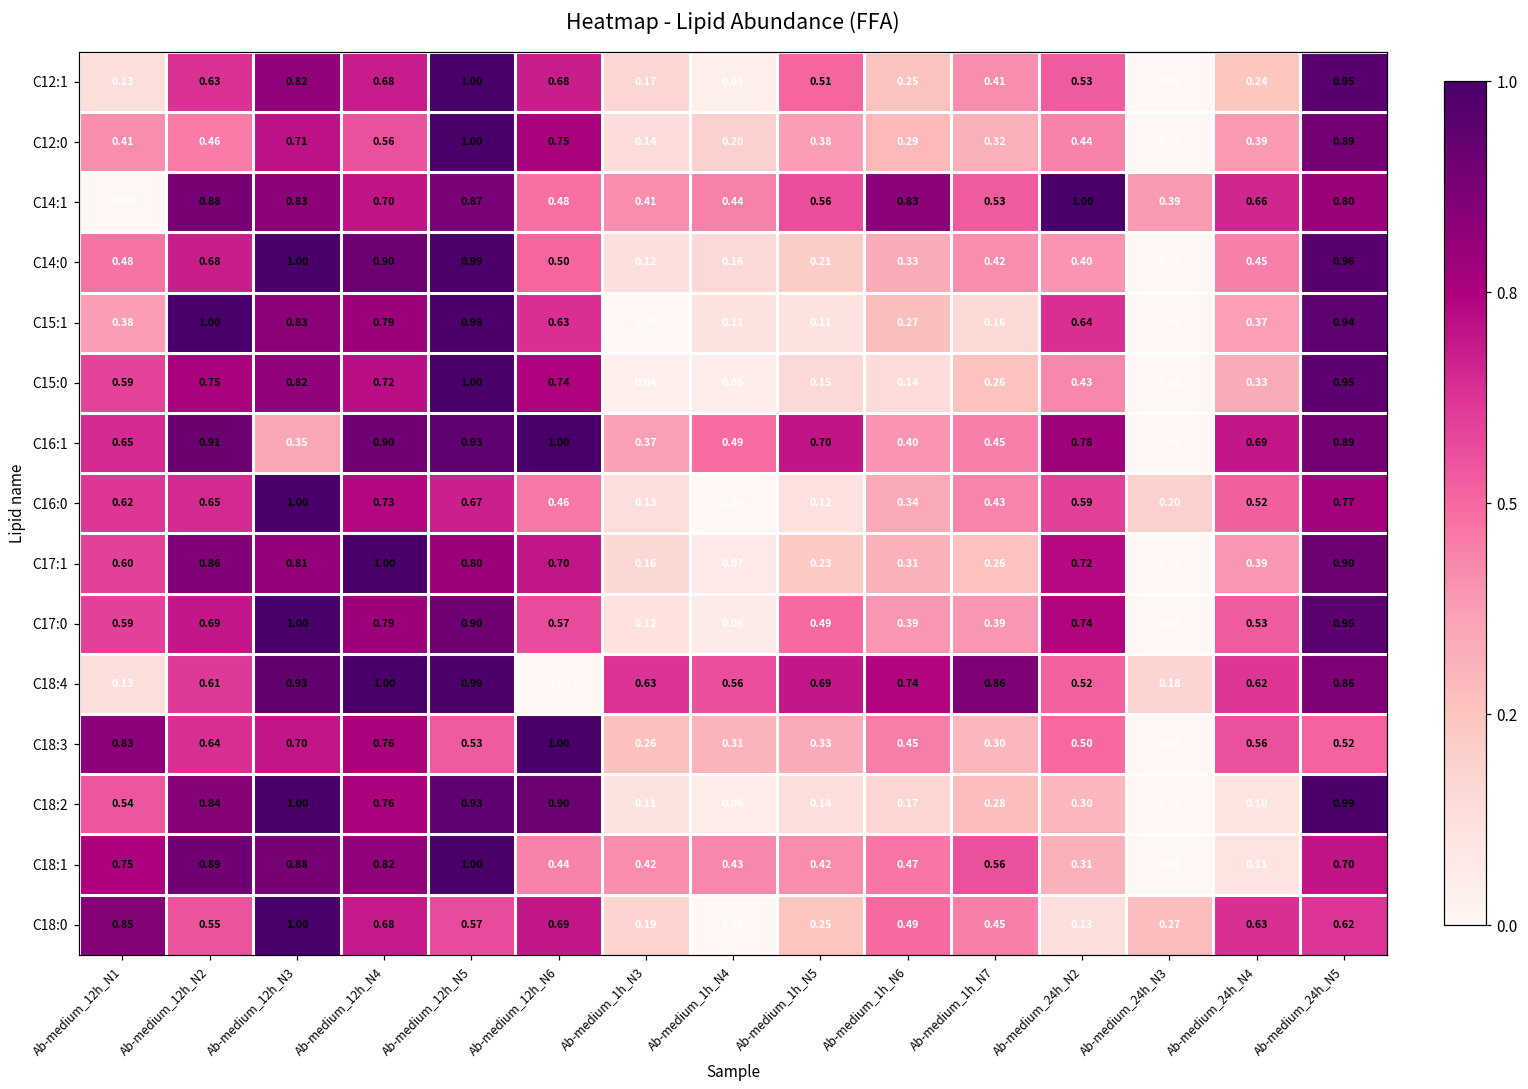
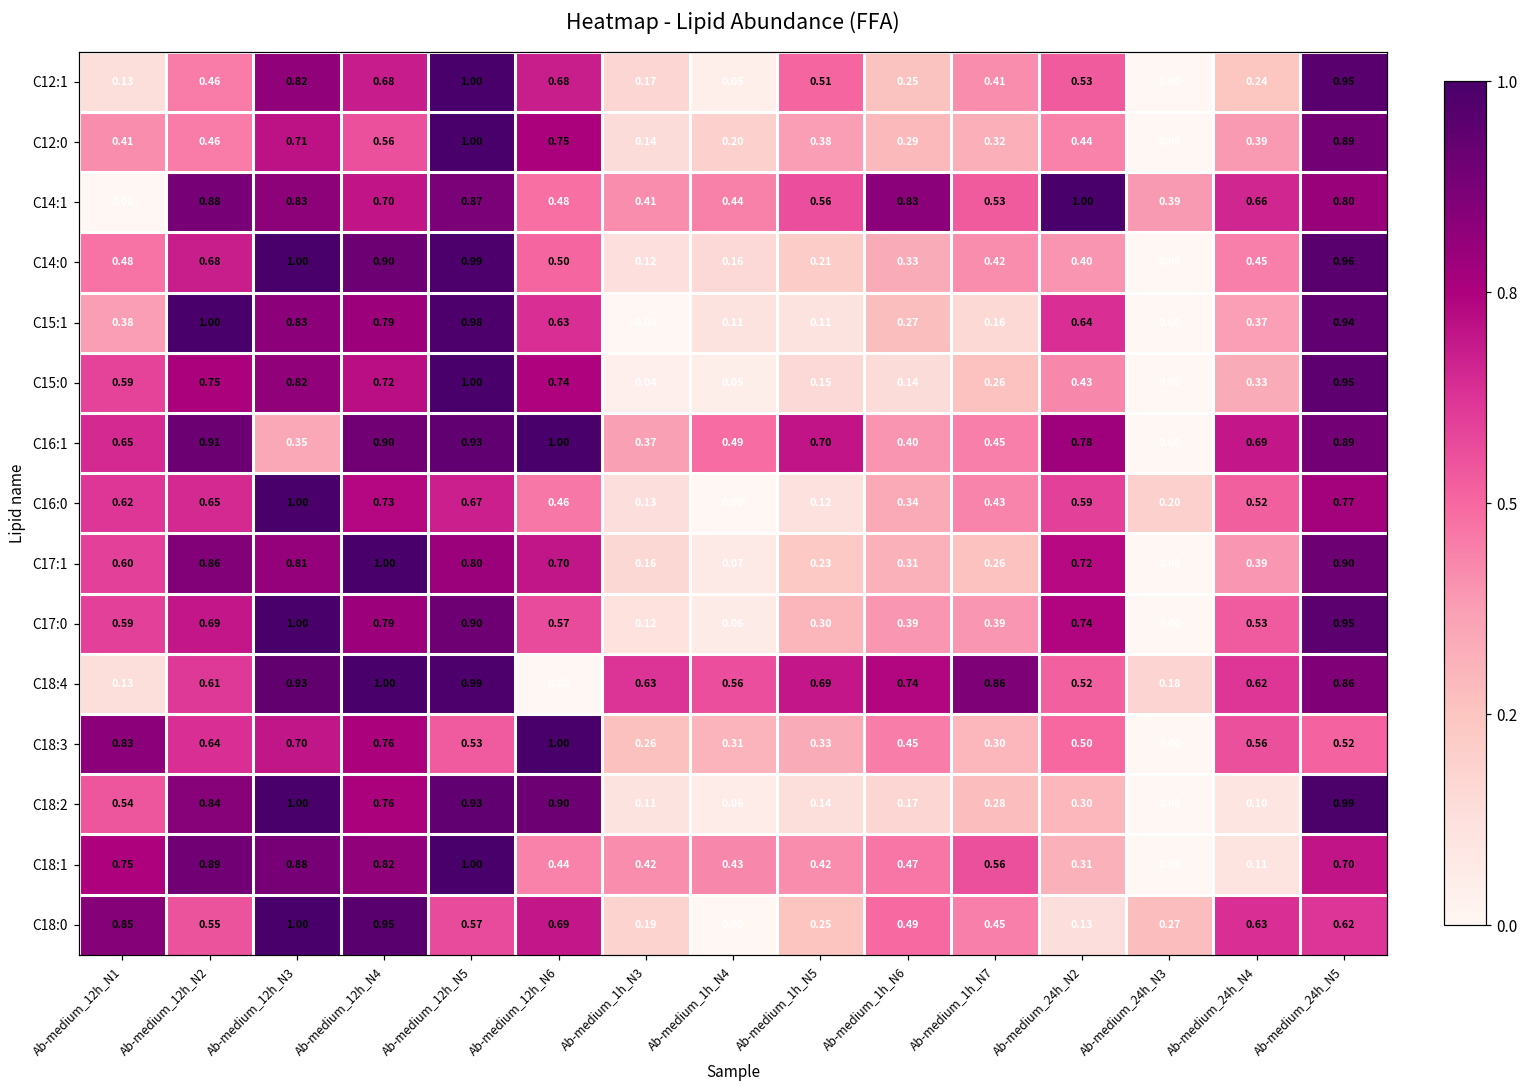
  {
    "C12:1": {
-     "Ab-medium_12h_N2": 0.63,
+     "Ab-medium_12h_N2": 0.46,
      "Ab-medium_12h_N3": 0.82,
      "Ab-medium_12h_N4": 0.68,
      "Ab-medium_12h_N5": 1.00,
      "Ab-medium_12h_N6": 0.68,
      "Ab-medium_1h_N5": 0.51,
      "Ab-medium_1h_N6": 0.25,
      "Ab-medium_1h_N7": 0.41,
      "Ab-medium_24h_N2": 0.53,
      "Ab-medium_24h_N4": 0.24,
      "Ab-medium_24h_N5": 0.95
    },
    "C12:0": {
      "Ab-medium_12h_N1": 0.41,
      "Ab-medium_12h_N2": 0.46,
      "Ab-medium_12h_N3": 0.71,
      "Ab-medium_12h_N4": 0.56,
      "Ab-medium_12h_N5": 1.00,
      "Ab-medium_12h_N6": 0.75,
      "Ab-medium_1h_N4": 0.20,
      "Ab-medium_1h_N5": 0.38,
      "Ab-medium_1h_N6": 0.29,
      "Ab-medium_1h_N7": 0.32,
      "Ab-medium_24h_N2": 0.44,
      "Ab-medium_24h_N4": 0.39,
      "Ab-medium_24h_N5": 0.89
    },
    "C14:1": {
      "Ab-medium_12h_N2": 0.88,
      "Ab-medium_12h_N3": 0.83,
      "Ab-medium_12h_N4": 0.70,
      "Ab-medium_12h_N5": 0.87,
      "Ab-medium_12h_N6": 0.48,
      "Ab-medium_1h_N3": 0.41,
      "Ab-medium_1h_N4": 0.44,
      "Ab-medium_1h_N5": 0.56,
      "Ab-medium_1h_N6": 0.83,
      "Ab-medium_1h_N7": 0.53,
      "Ab-medium_24h_N2": 1.00,
      "Ab-medium_24h_N3": 0.39,
      "Ab-medium_24h_N4": 0.66,
      "Ab-medium_24h_N5": 0.80
    },
    "C14:0": {
      "Ab-medium_12h_N1": 0.48,
      "Ab-medium_12h_N2": 0.68,
      "Ab-medium_12h_N3": 1.00,
      "Ab-medium_12h_N4": 0.90,
      "Ab-medium_12h_N5": 0.99,
      "Ab-medium_12h_N6": 0.50,
      "Ab-medium_1h_N5": 0.21,
      "Ab-medium_1h_N6": 0.33,
      "Ab-medium_1h_N7": 0.42,
      "Ab-medium_24h_N2": 0.40,
      "Ab-medium_24h_N4": 0.45,
      "Ab-medium_24h_N5": 0.96
    },
    "C15:1": {
      "Ab-medium_12h_N1": 0.38,
      "Ab-medium_12h_N2": 1.00,
      "Ab-medium_12h_N3": 0.83,
      "Ab-medium_12h_N4": 0.79,
      "Ab-medium_12h_N5": 0.98,
      "Ab-medium_12h_N6": 0.63,
      "Ab-medium_1h_N6": 0.27,
      "Ab-medium_24h_N2": 0.64,
      "Ab-medium_24h_N4": 0.37,
      "Ab-medium_24h_N5": 0.94
    },
    "C15:0": {
      "Ab-medium_12h_N1": 0.59,
      "Ab-medium_12h_N2": 0.75,
      "Ab-medium_12h_N3": 0.82,
      "Ab-medium_12h_N4": 0.72,
      "Ab-medium_12h_N5": 1.00,
      "Ab-medium_12h_N6": 0.74,
      "Ab-medium_1h_N7": 0.26,
      "Ab-medium_24h_N2": 0.43,
      "Ab-medium_24h_N4": 0.33,
      "Ab-medium_24h_N5": 0.95
    },
    "C16:1": {
      "Ab-medium_12h_N1": 0.65,
      "Ab-medium_12h_N2": 0.91,
      "Ab-medium_12h_N3": 0.35,
      "Ab-medium_12h_N4": 0.90,
      "Ab-medium_12h_N5": 0.93,
      "Ab-medium_12h_N6": 1.00,
      "Ab-medium_1h_N3": 0.37,
      "Ab-medium_1h_N4": 0.49,
      "Ab-medium_1h_N5": 0.70,
      "Ab-medium_1h_N6": 0.40,
      "Ab-medium_1h_N7": 0.45,
      "Ab-medium_24h_N2": 0.78,
      "Ab-medium_24h_N4": 0.69,
      "Ab-medium_24h_N5": 0.89
    },
    "C16:0": {
      "Ab-medium_12h_N1": 0.62,
      "Ab-medium_12h_N2": 0.65,
      "Ab-medium_12h_N3": 1.00,
      "Ab-medium_12h_N4": 0.73,
      "Ab-medium_12h_N5": 0.67,
      "Ab-medium_12h_N6": 0.46,
      "Ab-medium_1h_N6": 0.34,
      "Ab-medium_1h_N7": 0.43,
      "Ab-medium_24h_N2": 0.59,
      "Ab-medium_24h_N3": 0.20,
      "Ab-medium_24h_N4": 0.52,
      "Ab-medium_24h_N5": 0.77
    },
    "C17:1": {
      "Ab-medium_12h_N1": 0.60,
      "Ab-medium_12h_N2": 0.86,
      "Ab-medium_12h_N3": 0.81,
      "Ab-medium_12h_N4": 1.00,
      "Ab-medium_12h_N5": 0.80,
      "Ab-medium_12h_N6": 0.70,
      "Ab-medium_1h_N5": 0.23,
      "Ab-medium_1h_N6": 0.31,
      "Ab-medium_1h_N7": 0.26,
      "Ab-medium_24h_N2": 0.72,
      "Ab-medium_24h_N4": 0.39,
      "Ab-medium_24h_N5": 0.90
    },
    "C17:0": {
      "Ab-medium_12h_N1": 0.59,
      "Ab-medium_12h_N2": 0.69,
      "Ab-medium_12h_N3": 1.00,
      "Ab-medium_12h_N4": 0.79,
      "Ab-medium_12h_N5": 0.90,
      "Ab-medium_12h_N6": 0.57,
-     "Ab-medium_1h_N5": 0.49,
+     "Ab-medium_1h_N5": 0.30,
      "Ab-medium_1h_N6": 0.39,
      "Ab-medium_1h_N7": 0.39,
      "Ab-medium_24h_N2": 0.74,
      "Ab-medium_24h_N4": 0.53,
      "Ab-medium_24h_N5": 0.95
    },
    "C18:4": {
      "Ab-medium_12h_N2": 0.61,
      "Ab-medium_12h_N3": 0.93,
      "Ab-medium_12h_N4": 1.00,
      "Ab-medium_12h_N5": 0.99,
      "Ab-medium_1h_N3": 0.63,
      "Ab-medium_1h_N4": 0.56,
      "Ab-medium_1h_N5": 0.69,
      "Ab-medium_1h_N6": 0.74,
      "Ab-medium_1h_N7": 0.86,
      "Ab-medium_24h_N2": 0.52,
      "Ab-medium_24h_N4": 0.62,
      "Ab-medium_24h_N5": 0.86
    },
    "C18:3": {
      "Ab-medium_12h_N1": 0.83,
      "Ab-medium_12h_N2": 0.64,
      "Ab-medium_12h_N3": 0.70,
      "Ab-medium_12h_N4": 0.76,
      "Ab-medium_12h_N5": 0.53,
      "Ab-medium_12h_N6": 1.00,
      "Ab-medium_1h_N3": 0.26,
      "Ab-medium_1h_N4": 0.31,
      "Ab-medium_1h_N5": 0.33,
      "Ab-medium_1h_N6": 0.45,
      "Ab-medium_1h_N7": 0.30,
      "Ab-medium_24h_N2": 0.50,
      "Ab-medium_24h_N4": 0.56,
      "Ab-medium_24h_N5": 0.52
    },
    "C18:2": {
      "Ab-medium_12h_N1": 0.54,
      "Ab-medium_12h_N2": 0.84,
      "Ab-medium_12h_N3": 1.00,
      "Ab-medium_12h_N4": 0.76,
      "Ab-medium_12h_N5": 0.93,
      "Ab-medium_12h_N6": 0.90,
      "Ab-medium_1h_N7": 0.28,
      "Ab-medium_24h_N2": 0.30,
      "Ab-medium_24h_N5": 0.99
    },
    "C18:1": {
      "Ab-medium_12h_N1": 0.75,
      "Ab-medium_12h_N2": 0.89,
      "Ab-medium_12h_N3": 0.88,
      "Ab-medium_12h_N4": 0.82,
      "Ab-medium_12h_N5": 1.00,
      "Ab-medium_12h_N6": 0.44,
      "Ab-medium_1h_N3": 0.42,
      "Ab-medium_1h_N4": 0.43,
      "Ab-medium_1h_N5": 0.42,
      "Ab-medium_1h_N6": 0.47,
      "Ab-medium_1h_N7": 0.56,
      "Ab-medium_24h_N2": 0.31,
      "Ab-medium_24h_N5": 0.70
    },
    "C18:0": {
      "Ab-medium_12h_N1": 0.85,
      "Ab-medium_12h_N2": 0.55,
      "Ab-medium_12h_N3": 1.00,
-     "Ab-medium_12h_N4": 0.68,
+     "Ab-medium_12h_N4": 0.95,
      "Ab-medium_12h_N5": 0.57,
      "Ab-medium_12h_N6": 0.69,
      "Ab-medium_1h_N3": 0.19,
      "Ab-medium_1h_N5": 0.25,
      "Ab-medium_1h_N6": 0.49,
      "Ab-medium_1h_N7": 0.45,
      "Ab-medium_24h_N3": 0.27,
      "Ab-medium_24h_N4": 0.63,
      "Ab-medium_24h_N5": 0.62
    }
  }
